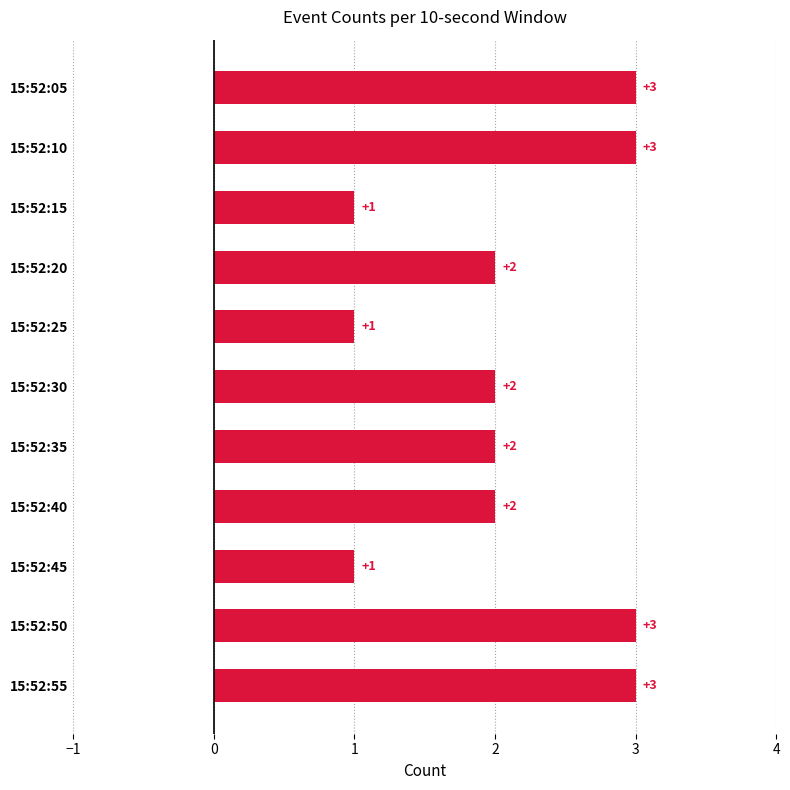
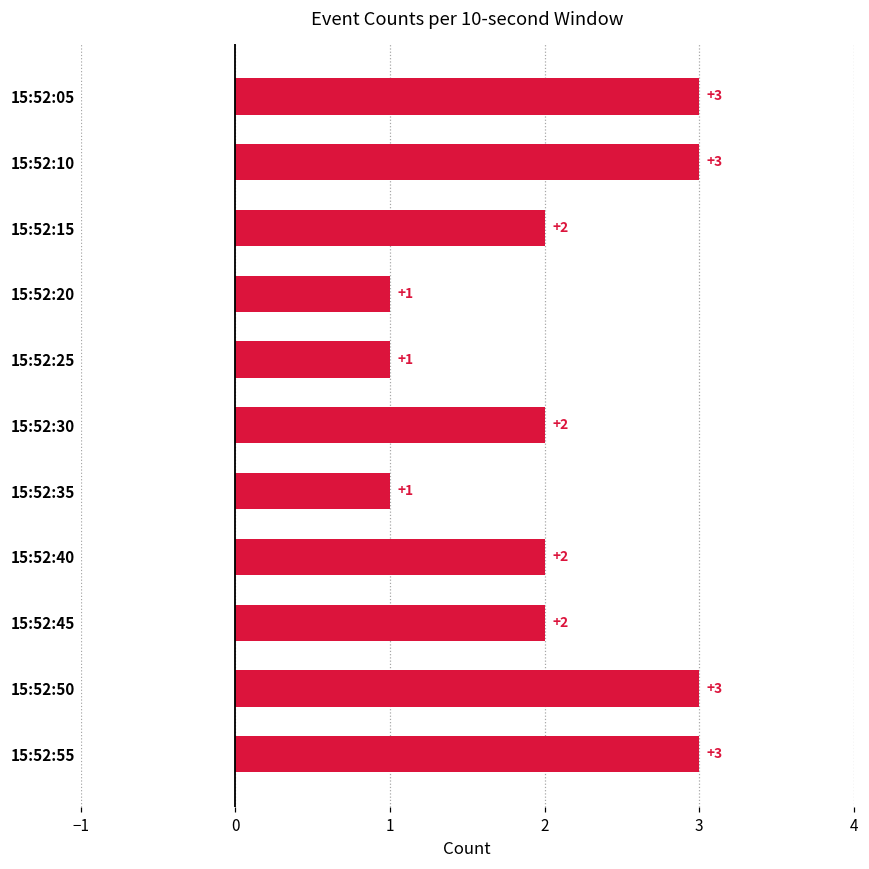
  {
    "15:52:05": "+3",
    "15:52:10": "+3",
-   "15:52:15": "+1",
-   "15:52:20": "+2",
+   "15:52:15": "+2",
+   "15:52:20": "+1",
    "15:52:25": "+1",
    "15:52:30": "+2",
-   "15:52:35": "+2",
+   "15:52:35": "+1",
    "15:52:40": "+2",
-   "15:52:45": "+1",
+   "15:52:45": "+2",
    "15:52:50": "+3",
    "15:52:55": "+3"
  }
